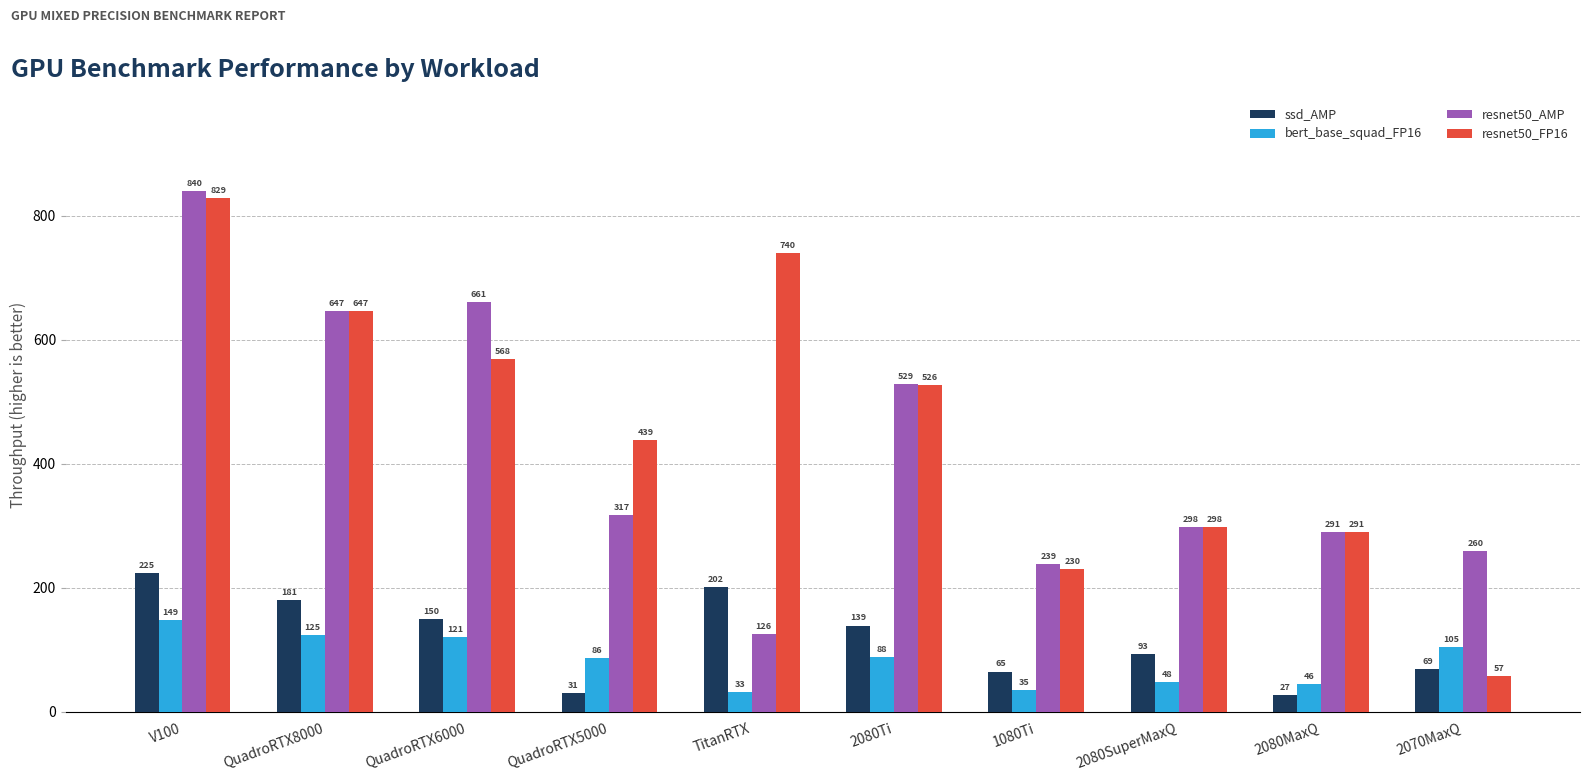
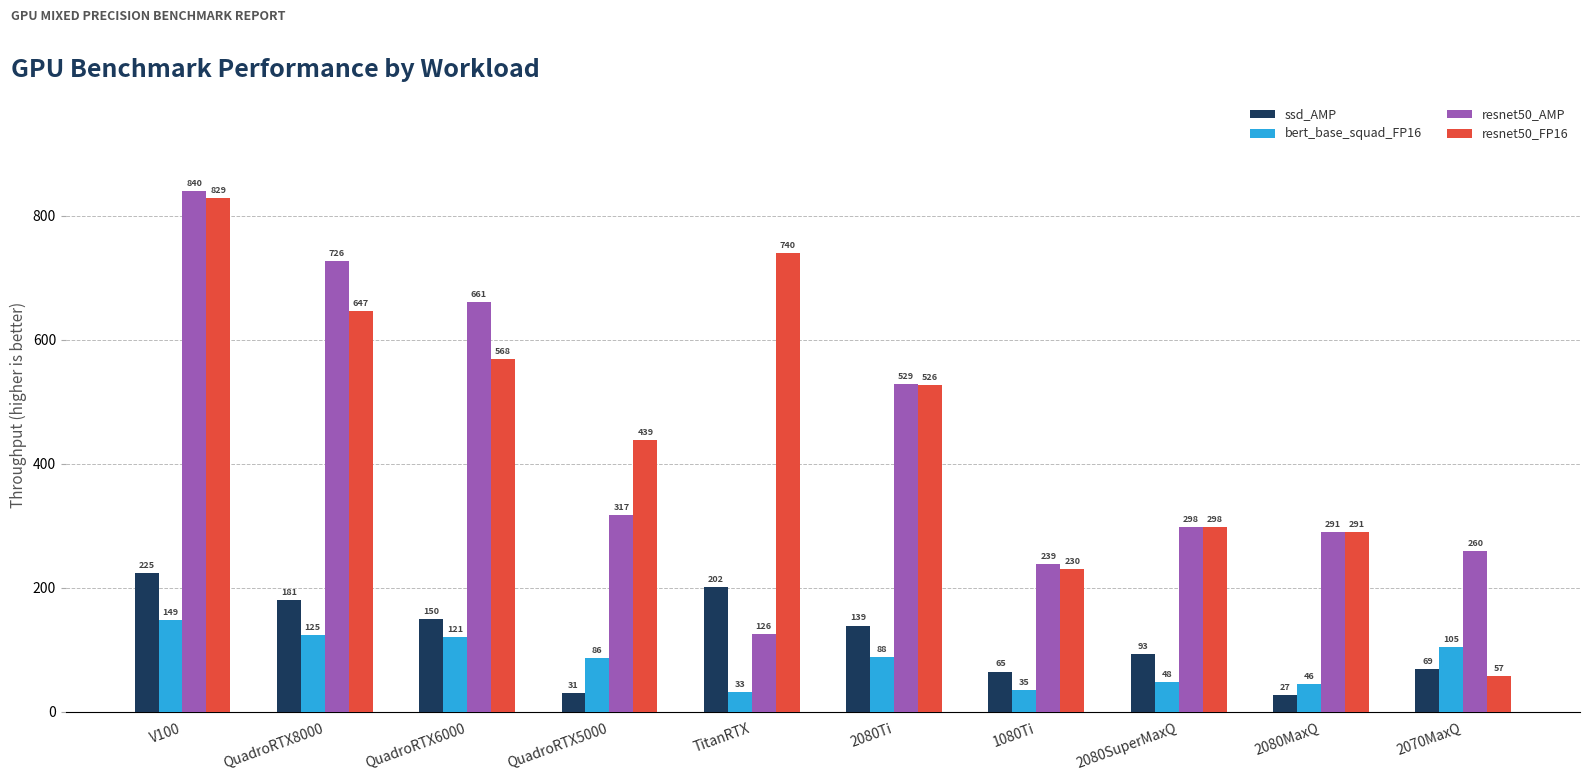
  {
    "ssd_AMP": {
      "V100": 225,
      "QuadroRTX8000": 181,
      "QuadroRTX6000": 150,
      "QuadroRTX5000": 31,
      "TitanRTX": 202,
      "2080Ti": 139,
      "1080Ti": 65,
      "2080SuperMaxQ": 93,
      "2080MaxQ": 27,
      "2070MaxQ": 69
    },
    "bert_base_squad_FP16": {
      "V100": 149,
      "QuadroRTX8000": 125,
      "QuadroRTX6000": 121,
      "QuadroRTX5000": 86,
      "TitanRTX": 33,
      "2080Ti": 88,
      "1080Ti": 35,
      "2080SuperMaxQ": 48,
      "2080MaxQ": 46,
      "2070MaxQ": 105
    },
    "resnet50_AMP": {
      "V100": 840,
-     "QuadroRTX8000": 647,
+     "QuadroRTX8000": 726,
      "QuadroRTX6000": 661,
      "QuadroRTX5000": 317,
      "TitanRTX": 126,
      "2080Ti": 529,
      "1080Ti": 239,
      "2080SuperMaxQ": 298,
      "2080MaxQ": 291,
      "2070MaxQ": 260
    },
    "resnet50_FP16": {
      "V100": 829,
      "QuadroRTX8000": 647,
      "QuadroRTX6000": 568,
      "QuadroRTX5000": 439,
      "TitanRTX": 740,
      "2080Ti": 526,
      "1080Ti": 230,
      "2080SuperMaxQ": 298,
      "2080MaxQ": 291,
      "2070MaxQ": 57
    }
  }
